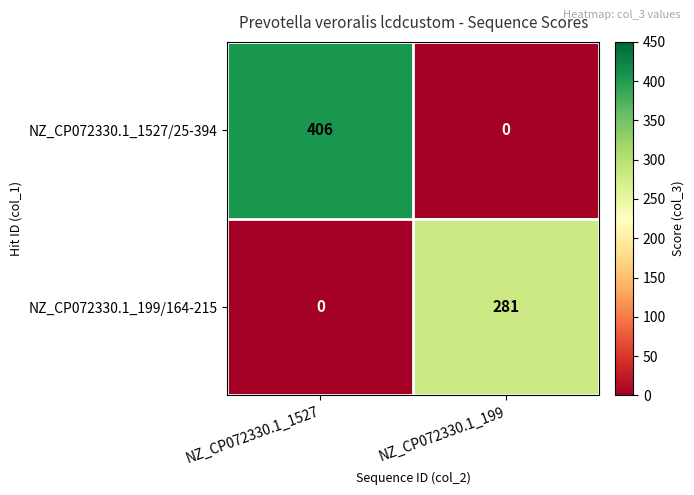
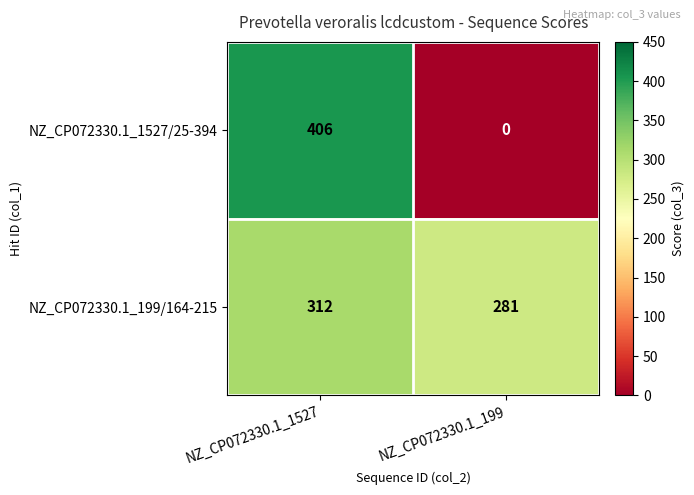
  {
    "NZ_CP072330.1_1527/25-394": {
      "NZ_CP072330.1_1527": 406,
      "NZ_CP072330.1_199": 0
    },
    "NZ_CP072330.1_199/164-215": {
-     "NZ_CP072330.1_1527": 0,
+     "NZ_CP072330.1_1527": 312,
      "NZ_CP072330.1_199": 281
    }
  }
